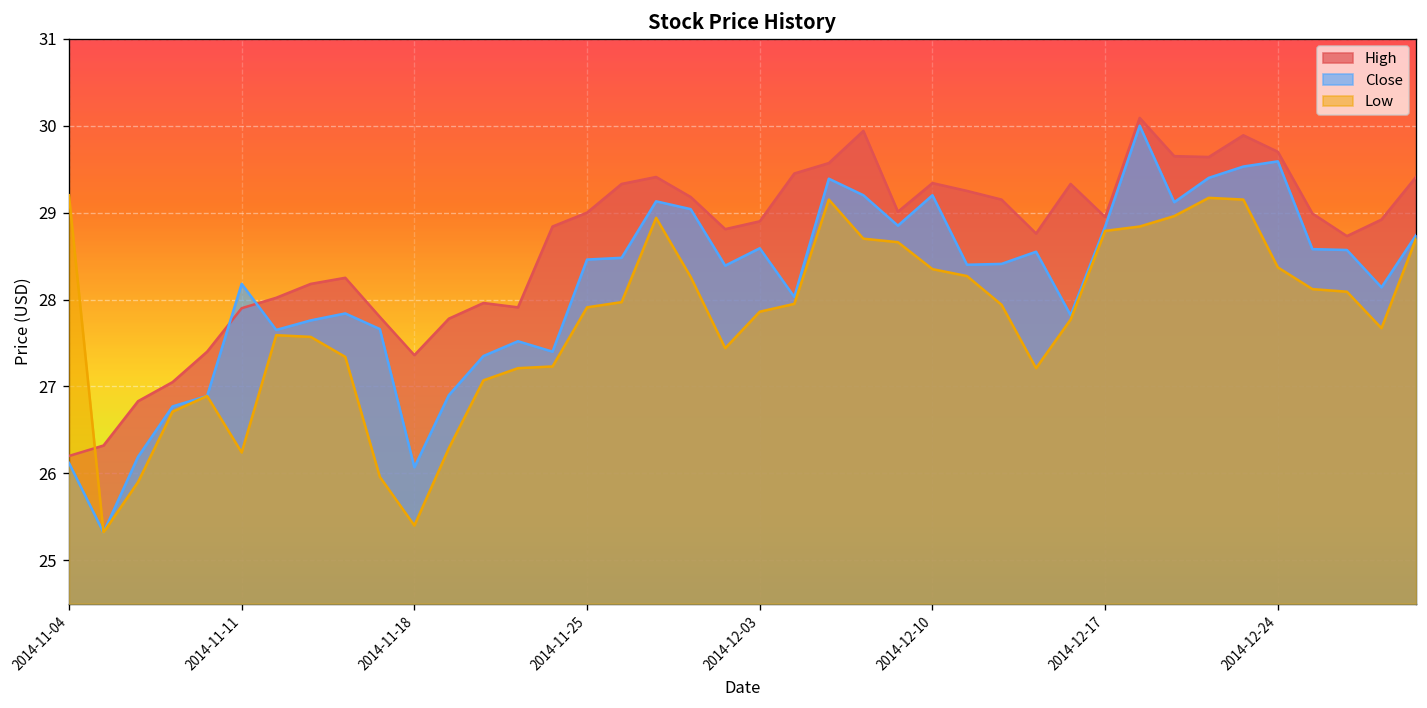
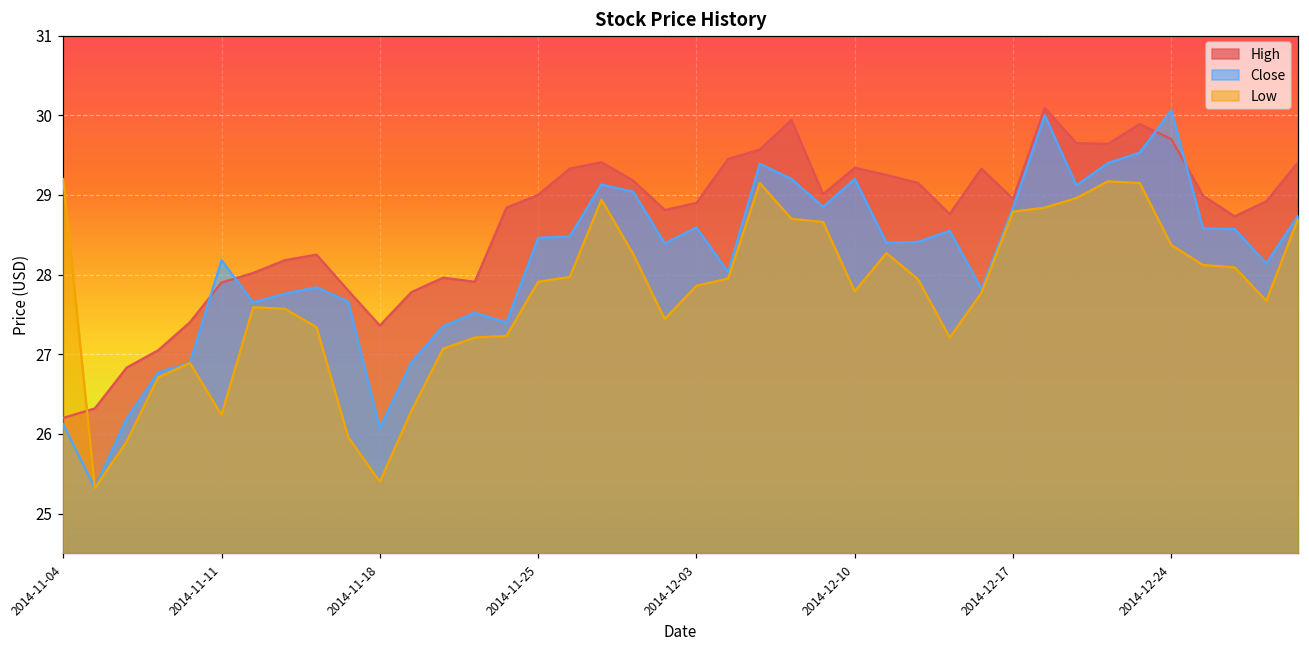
  {
    "High": {
      "2014-11-04": 26.2,
      "2014-11-11": 27.9,
      "2014-11-18": 27.4,
      "2014-11-25": 29.0,
      "2014-12-03": 28.9,
      "2014-12-10": 29.3,
      "2014-12-17": 29.0,
      "2014-12-24": 29.7
    },
    "Close": {
      "2014-11-04": 26.1,
      "2014-11-11": 28.2,
      "2014-11-18": 26.1,
      "2014-11-25": 28.5,
      "2014-12-03": 28.6,
      "2014-12-10": 29.2,
      "2014-12-17": 28.8,
-     "2014-12-24": 29.6
+     "2014-12-24": 30.1
    },
    "Low": {
      "2014-11-04": 29.2,
      "2014-11-11": 26.2,
      "2014-11-18": 25.4,
      "2014-11-25": 27.9,
      "2014-12-03": 27.9,
-     "2014-12-10": 28.4,
+     "2014-12-10": 27.8,
      "2014-12-17": 28.8,
      "2014-12-24": 28.4
    }
  }
